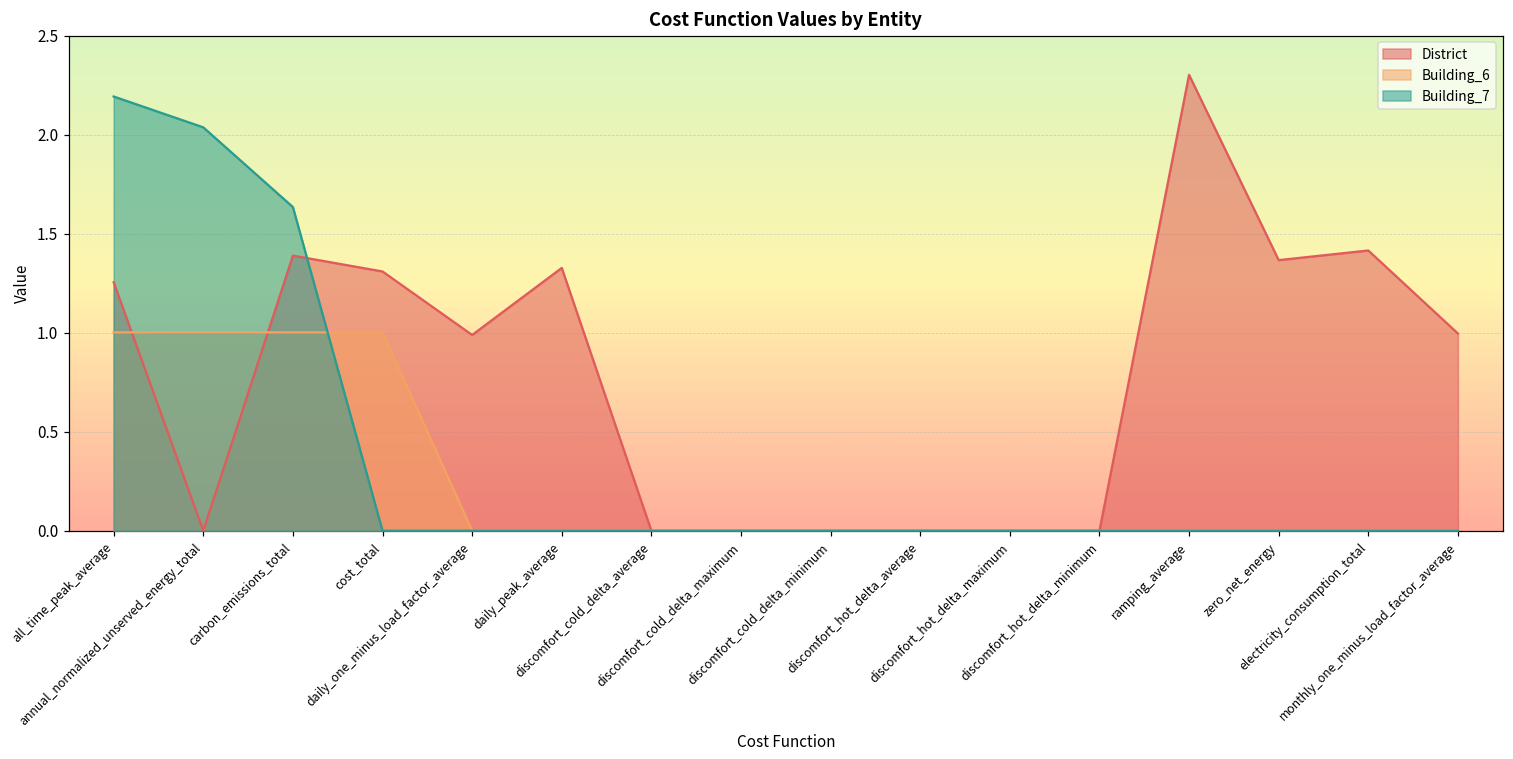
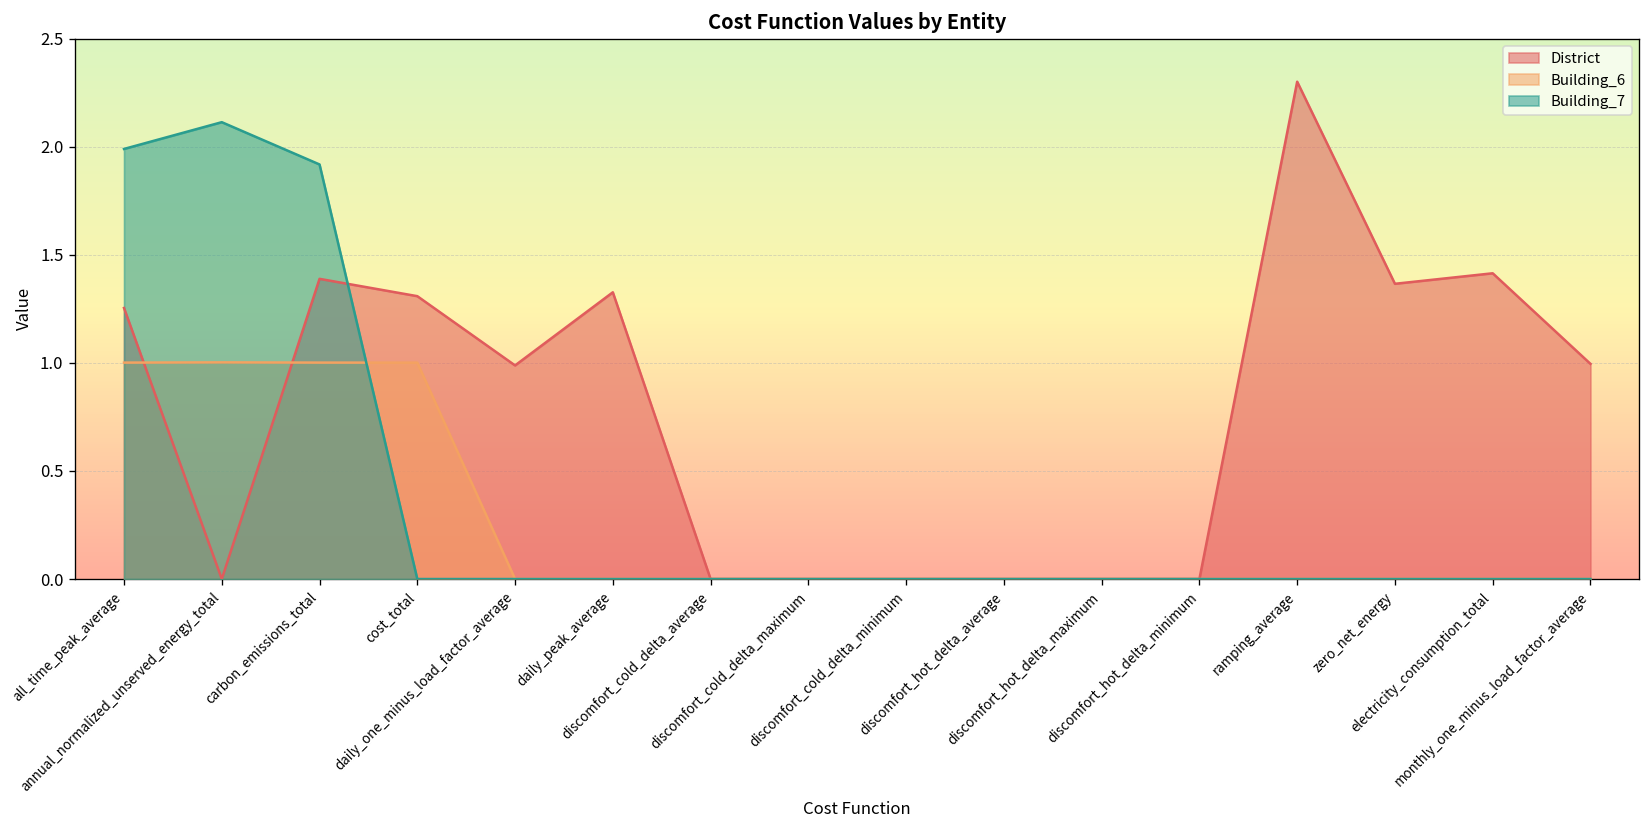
  {
    "Building_7": {
-     "all_time_peak_average": 2.19,
-     "annual_normalized_unserved_energy_total": 2.04,
-     "carbon_emissions_total": 1.63,
+     "all_time_peak_average": 1.99,
+     "annual_normalized_unserved_energy_total": 2.11,
+     "carbon_emissions_total": 1.92,
      "cost_total": 0.00
    }
  }
